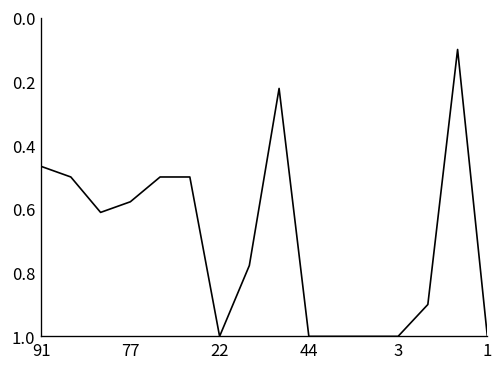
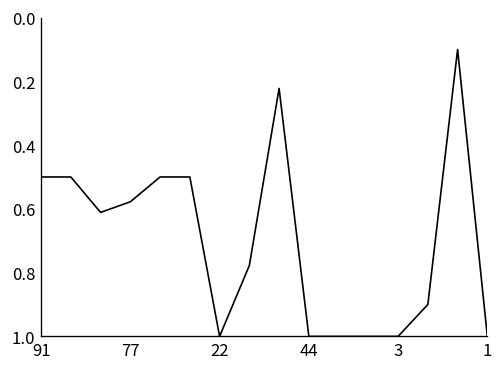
  {
-   "91": 0.47,
+   "91": 0.50,
    "77": 0.58,
    "22": 1.00,
    "44": 1.00,
    "3": 1.00
  }
